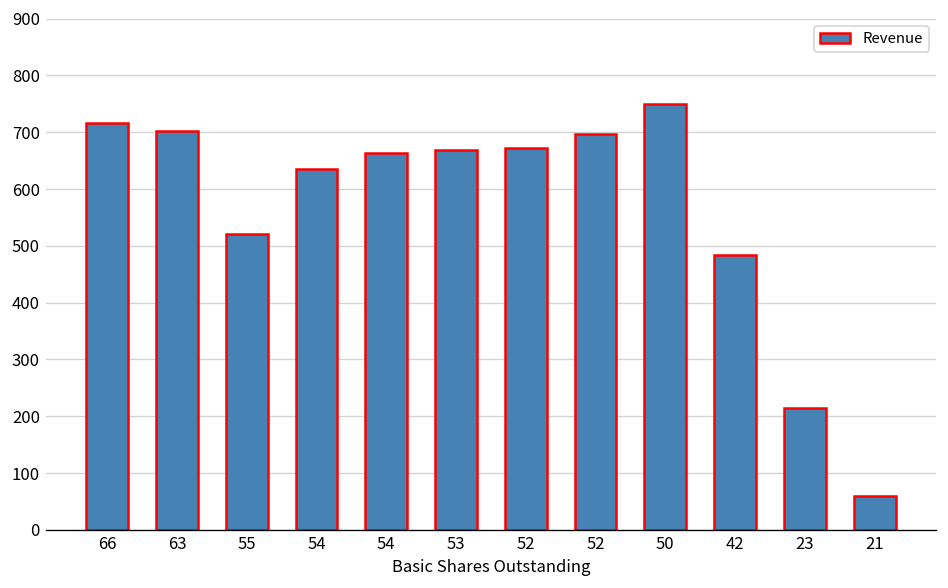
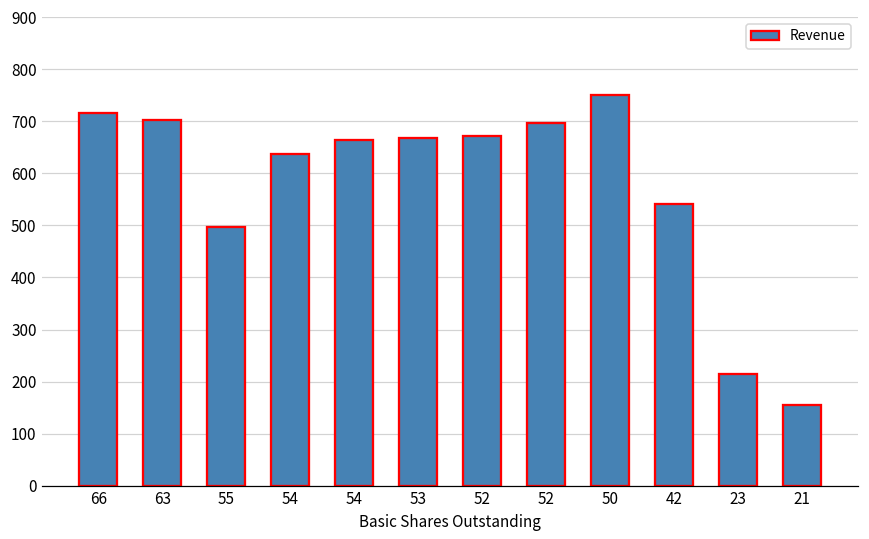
  {
    "66": 720,
    "63": 700,
-   "55": 520,
+   "55": 500,
    "53": 670,
    "50": 750,
-   "42": 480,
+   "42": 540,
    "23": 220,
-   "21": 60
+   "21": 160
  }
